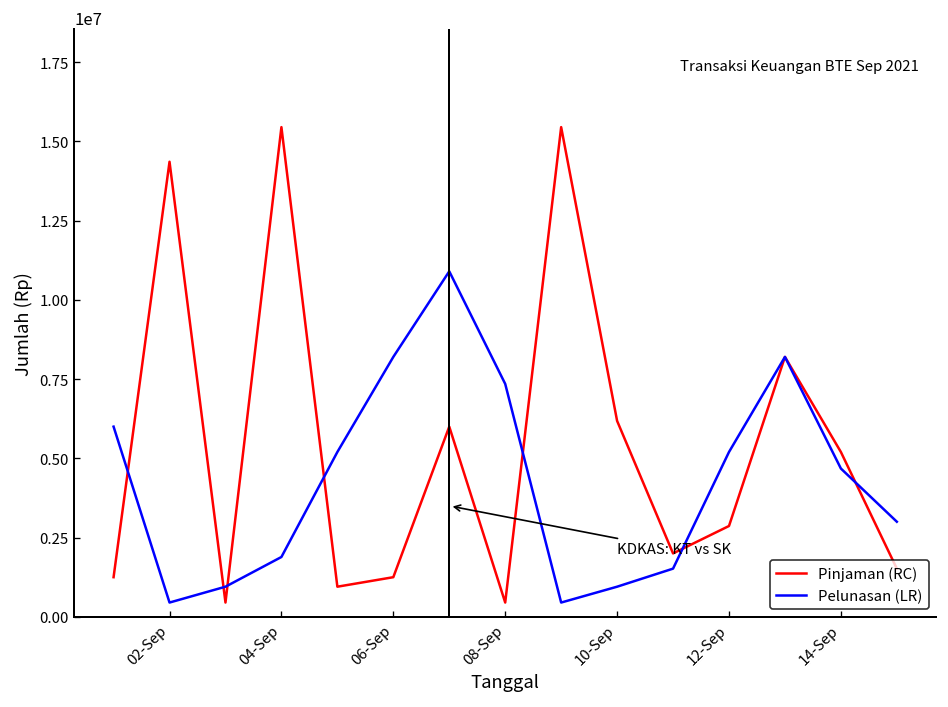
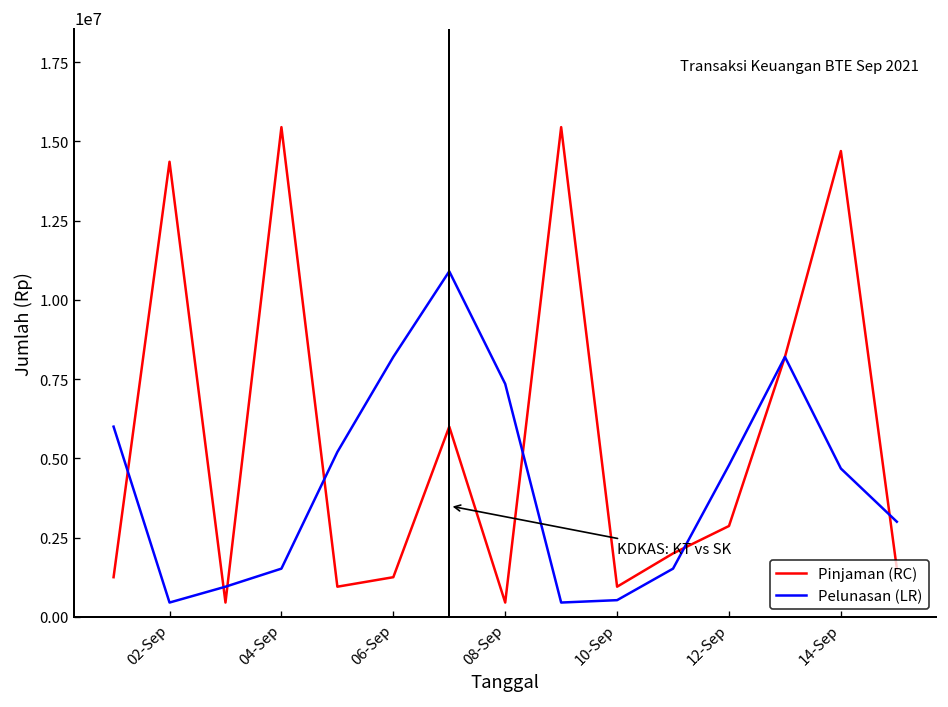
  {
    "Pinjaman (RC)": {
      "02-Sep": 14400000,
      "04-Sep": 15500000,
      "06-Sep": 1300000,
      "08-Sep": 500000,
-     "10-Sep": 6200000,
+     "10-Sep": 1000000,
      "12-Sep": 2900000,
-     "14-Sep": 5200000
+     "14-Sep": 14700000
    },
    "Pelunasan (LR)": {
      "02-Sep": 500000,
-     "04-Sep": 1900000,
+     "04-Sep": 1500000,
      "06-Sep": 8200000,
      "08-Sep": 7300000,
-     "10-Sep": 1000000,
-     "12-Sep": 5200000,
+     "10-Sep": 500000,
+     "12-Sep": 4800000,
      "14-Sep": 4700000
    }
  }
